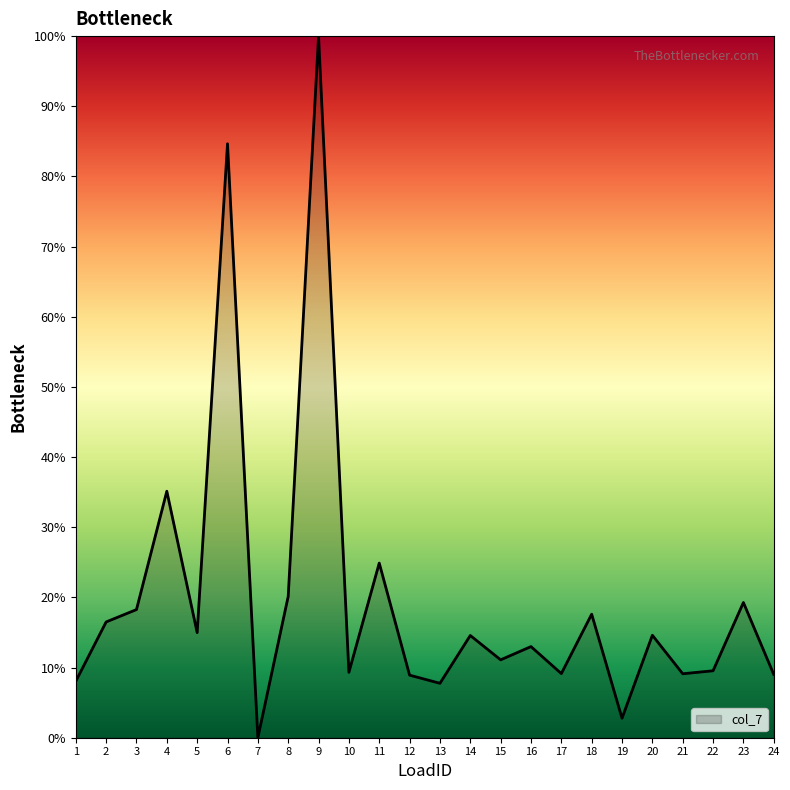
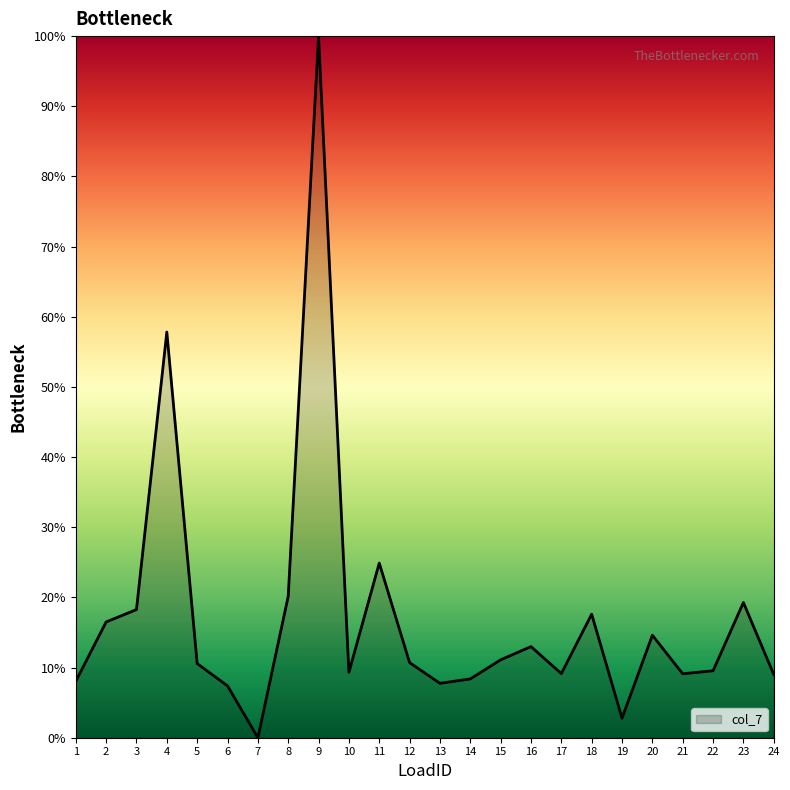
  {
    "1": "8%",
    "2": "17%",
    "3": "18%",
-   "4": "35%",
-   "5": "15%",
-   "6": "85%",
+   "4": "58%",
+   "5": "11%",
+   "6": "7%",
    "7": "0%",
    "8": "20%",
    "9": "100%",
    "10": "9%",
    "11": "25%",
-   "12": "9%",
+   "12": "11%",
    "13": "8%",
-   "14": "15%",
+   "14": "8%",
    "15": "11%",
    "16": "13%",
    "17": "9%",
    "18": "18%",
    "19": "3%",
    "20": "15%",
    "21": "9%",
    "22": "10%",
    "23": "19%",
    "24": "9%"
  }
